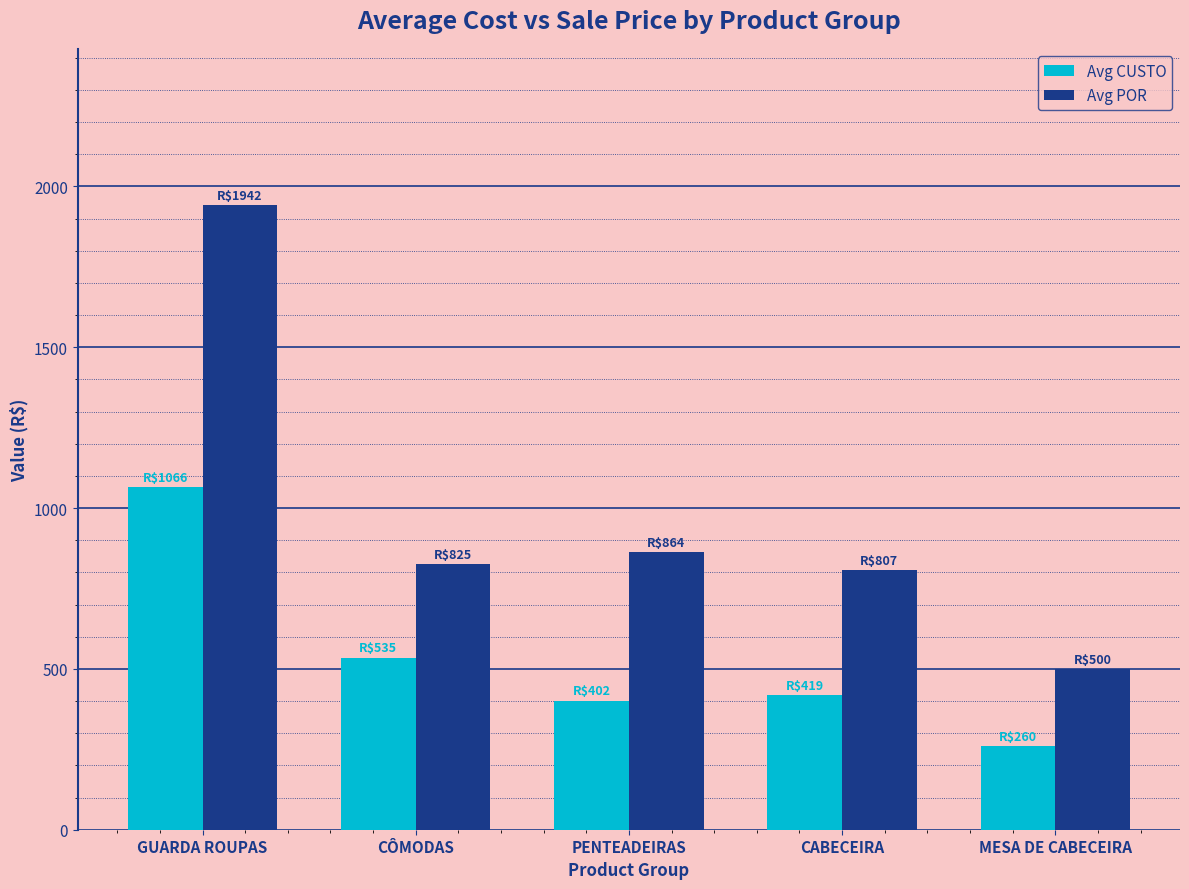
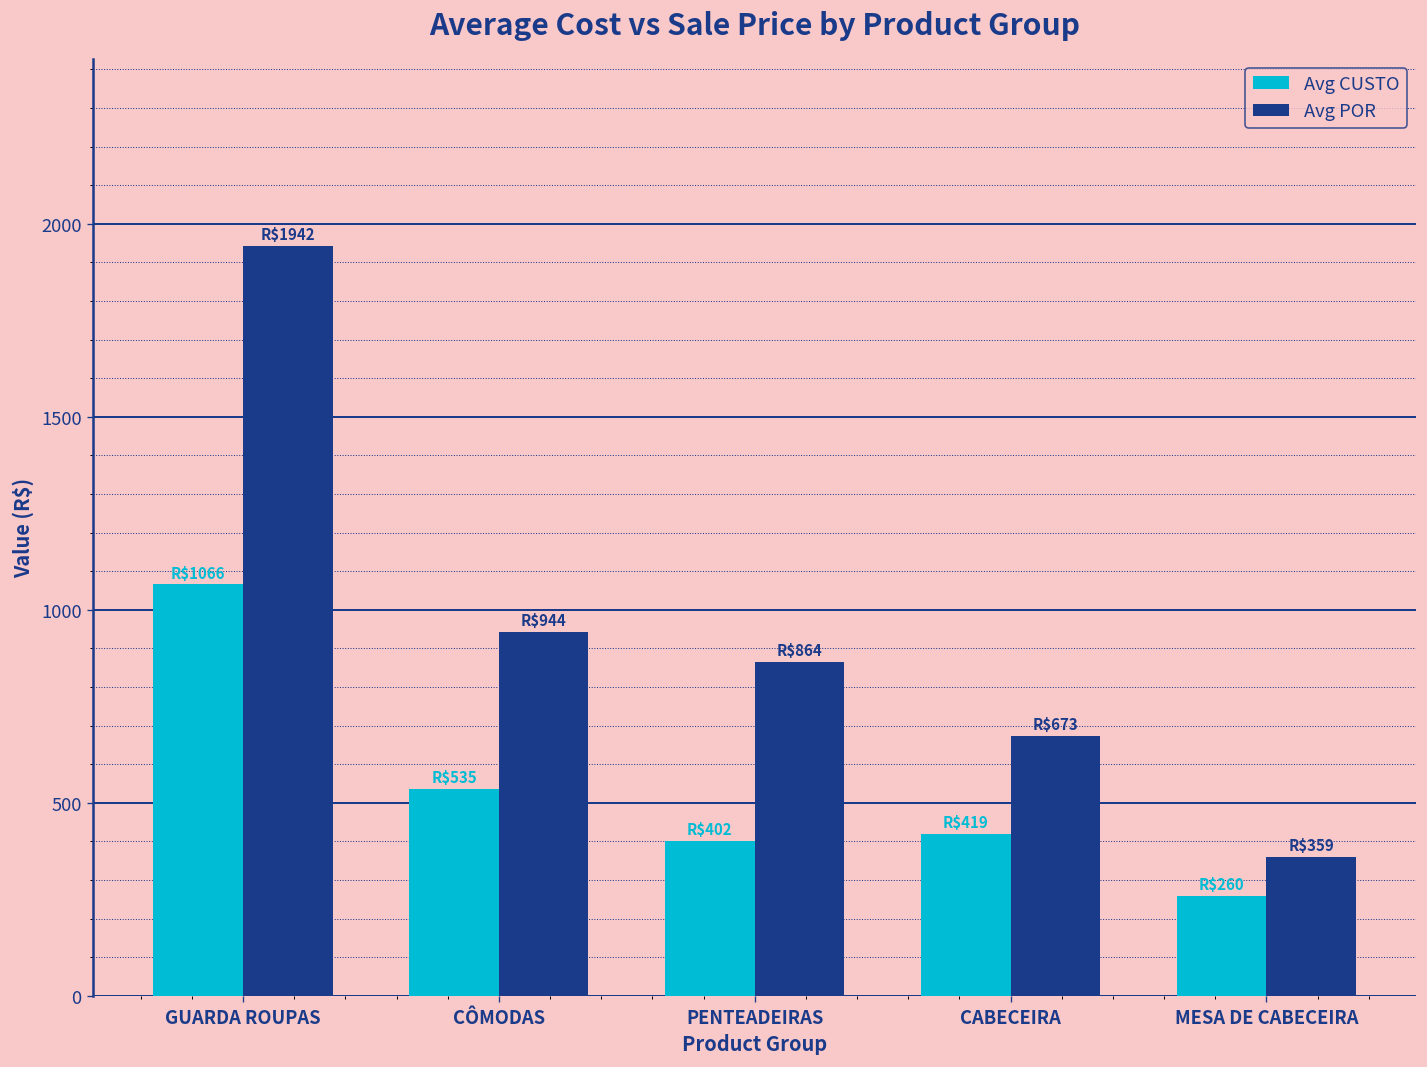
  {
    "Avg CUSTO": {
      "GUARDA ROUPAS": "$1066",
      "CÔMODAS": "$535",
      "PENTEADEIRAS": "$402",
      "CABECEIRA": "$419",
      "MESA DE CABECEIRA": "$260"
    },
    "Avg POR": {
      "GUARDA ROUPAS": "$1942",
-     "CÔMODAS": "$825",
+     "CÔMODAS": "$944",
      "PENTEADEIRAS": "$864",
-     "CABECEIRA": "$807",
-     "MESA DE CABECEIRA": "$500"
+     "CABECEIRA": "$673",
+     "MESA DE CABECEIRA": "$359"
    }
  }
